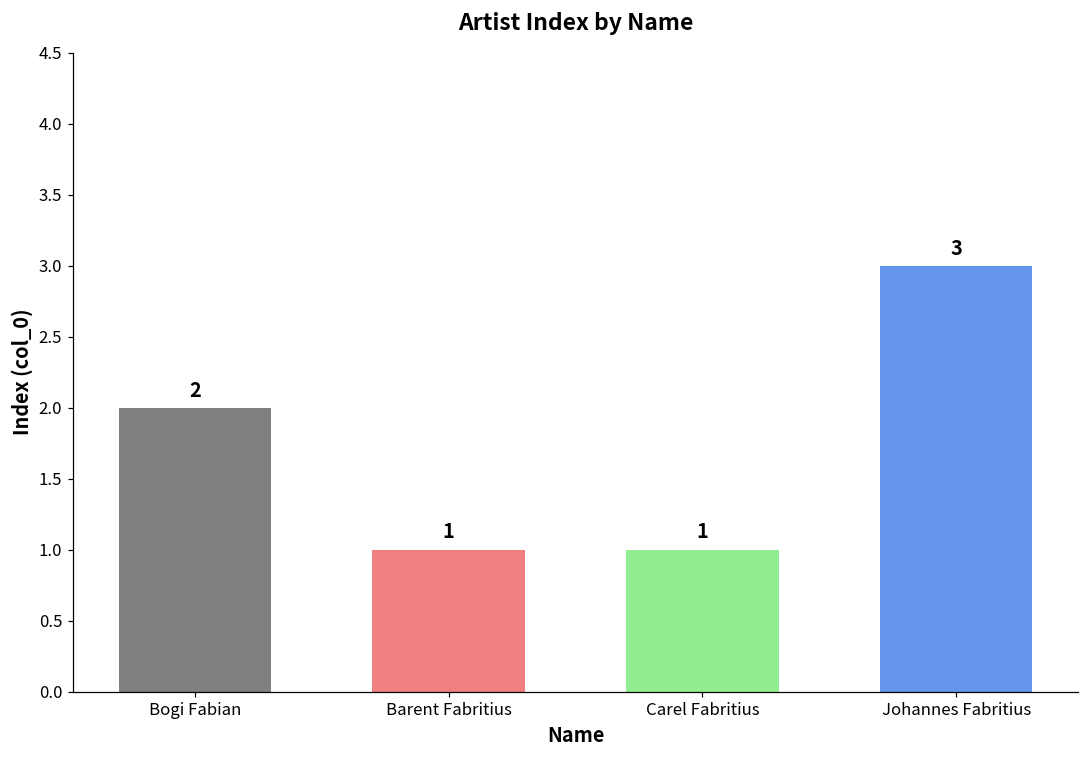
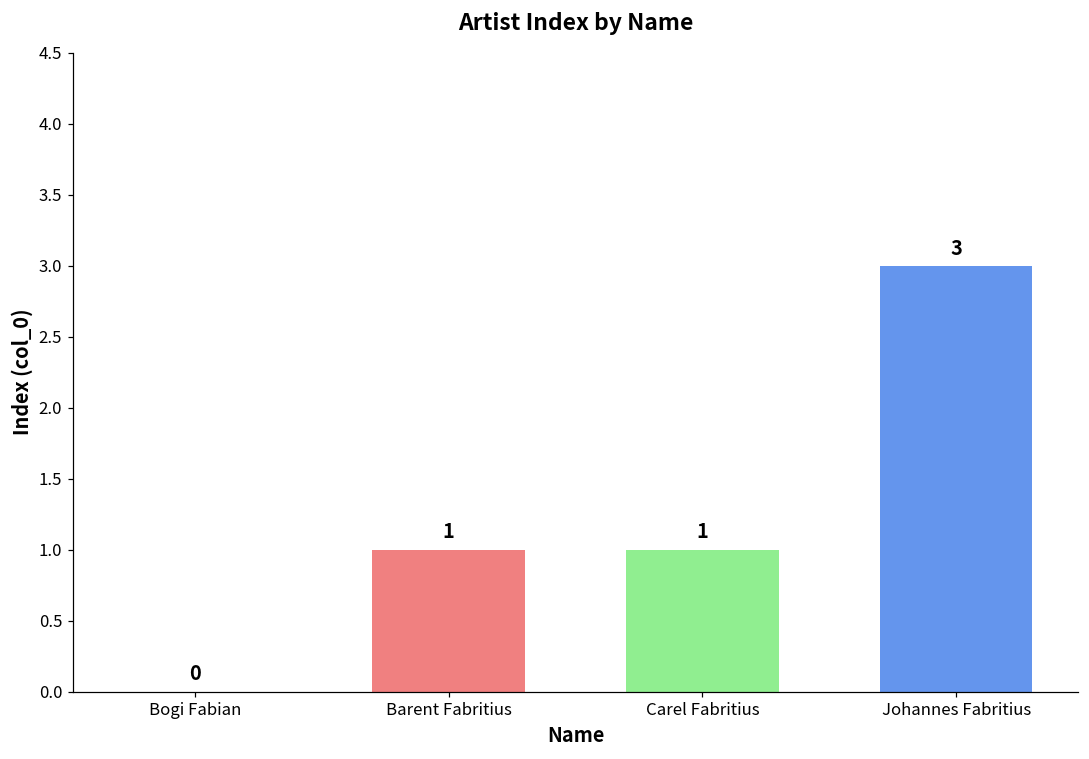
  {
-   "Bogi Fabian": 2,
+   "Bogi Fabian": 0,
    "Barent Fabritius": 1,
    "Carel Fabritius": 1,
    "Johannes Fabritius": 3
  }
